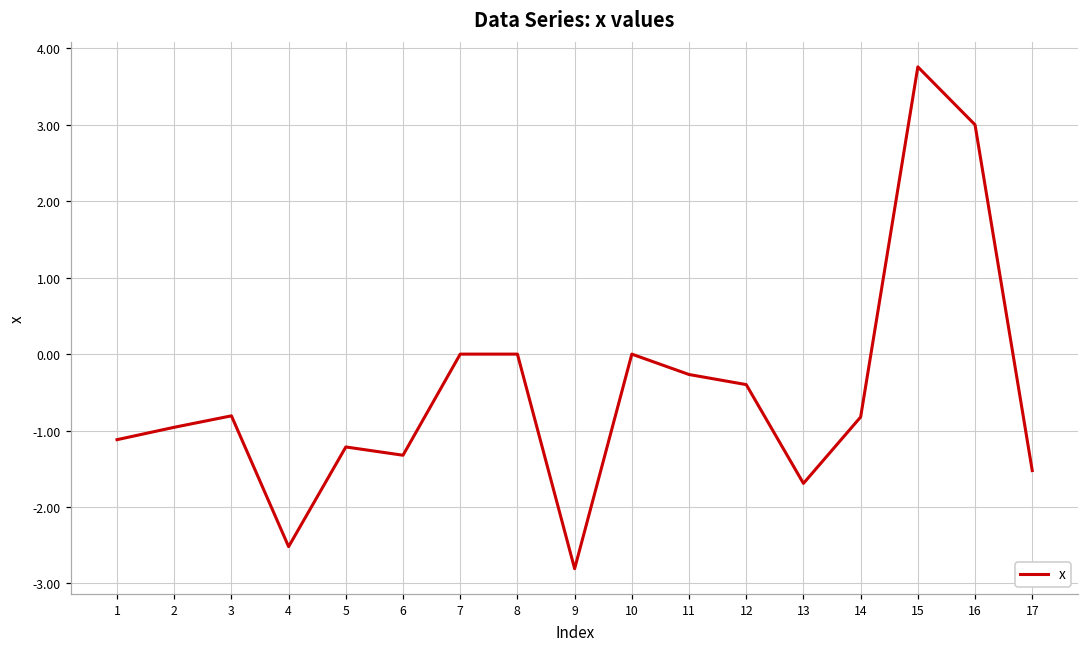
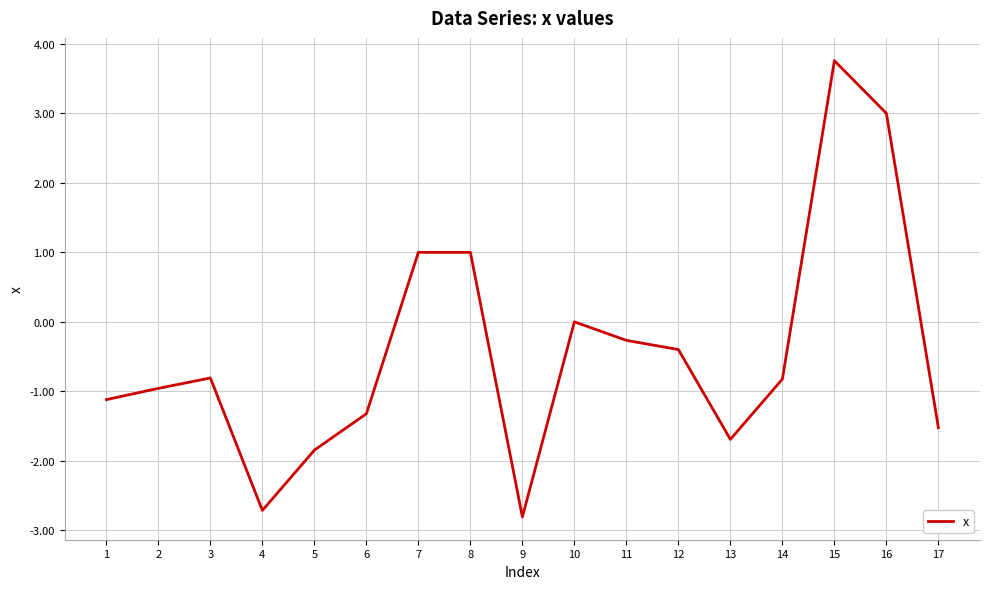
  {
    "1": -1.1,
    "2": -1.0,
    "3": -0.8,
-   "4": -2.5,
-   "5": -1.2,
+   "4": -2.7,
+   "5": -1.8,
    "6": -1.3,
-   "7": 0,
-   "8": 0,
+   "7": 1,
+   "8": 1,
    "9": -2.8,
    "10": 0.0,
    "11": -0.3,
    "12": -0.4,
    "13": -1.7,
    "14": -0.8,
    "15": 3.8,
    "16": 3.0,
    "17": -1.5
  }
